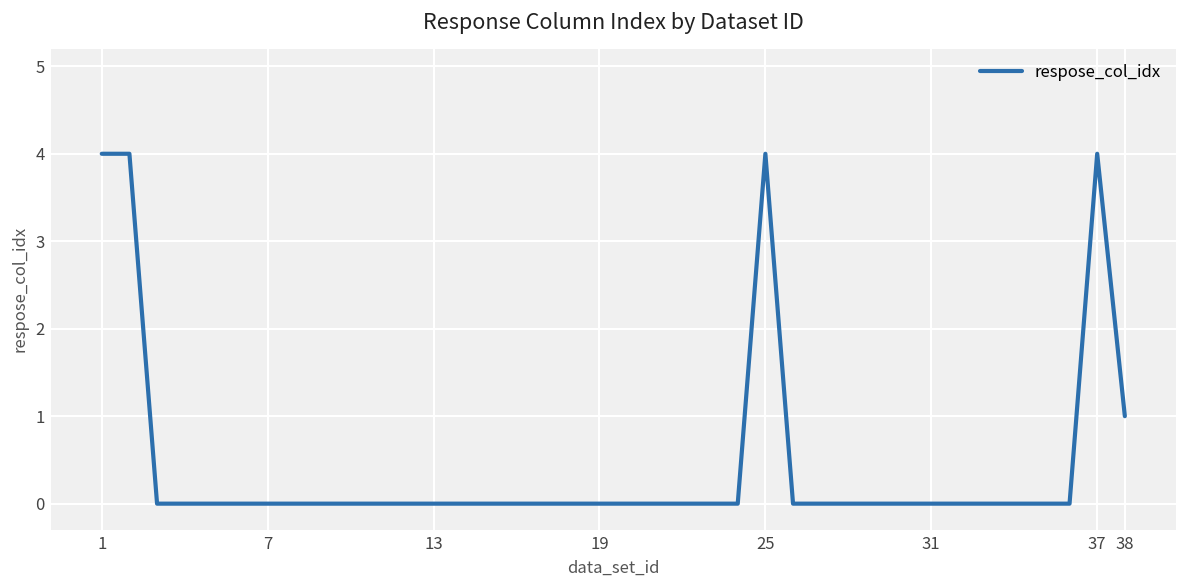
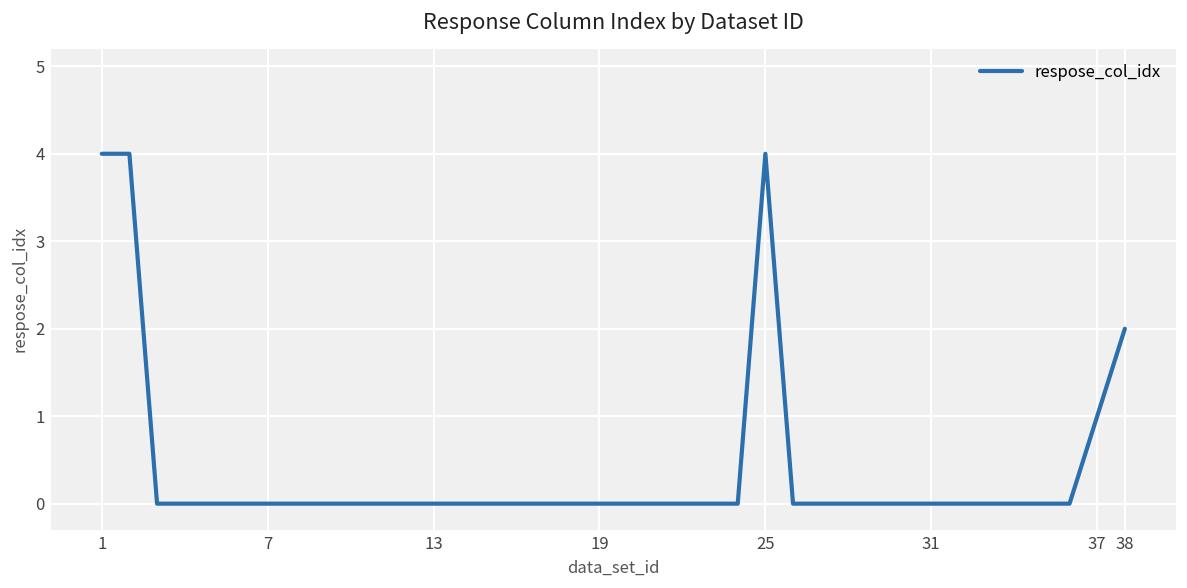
  {
    "1": 4,
    "7": 0,
    "13": 0,
    "19": 0,
    "25": 4,
    "31": 0,
-   "37": 4,
-   "38": 1
+   "37": 1,
+   "38": 2
  }
